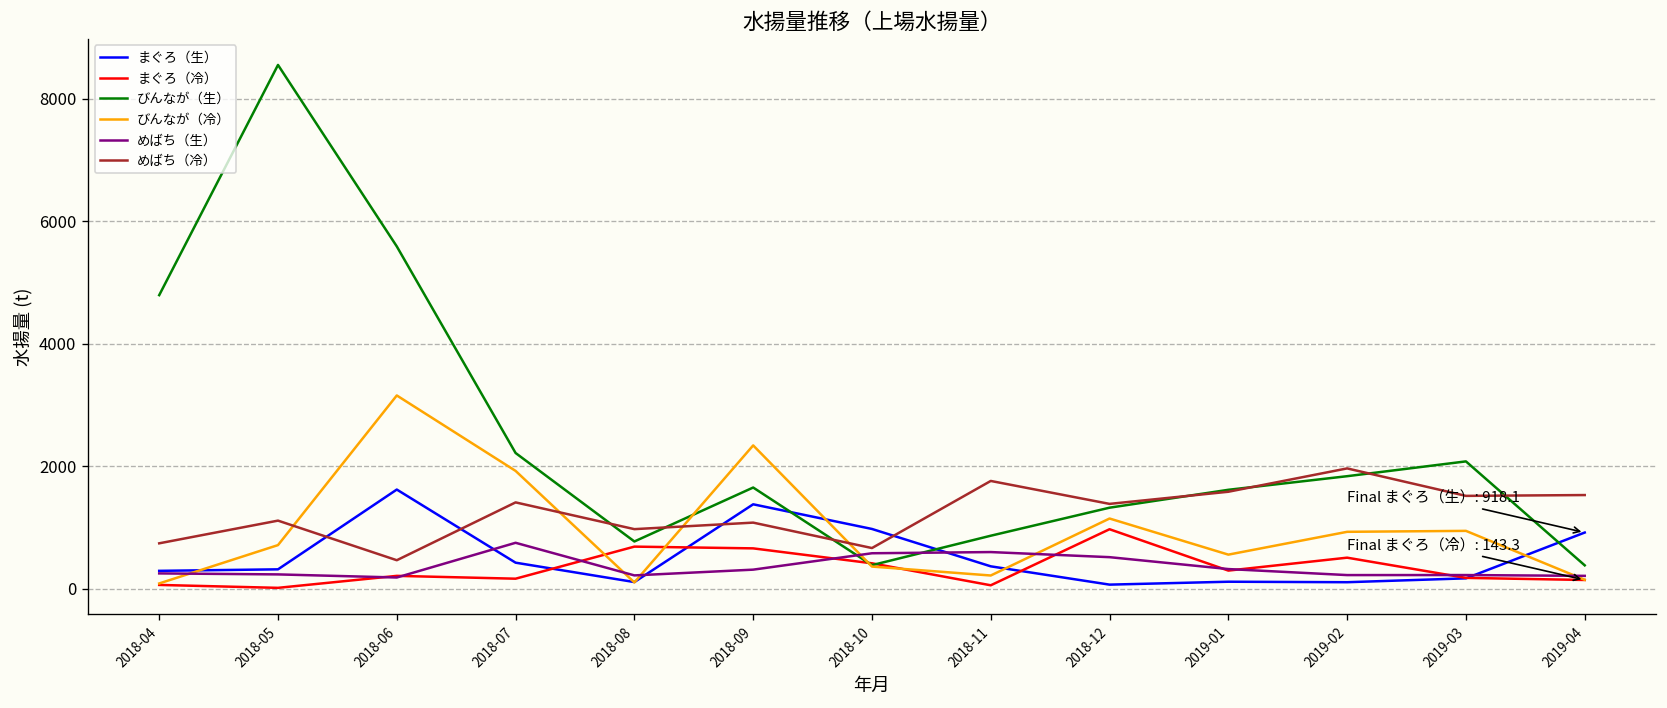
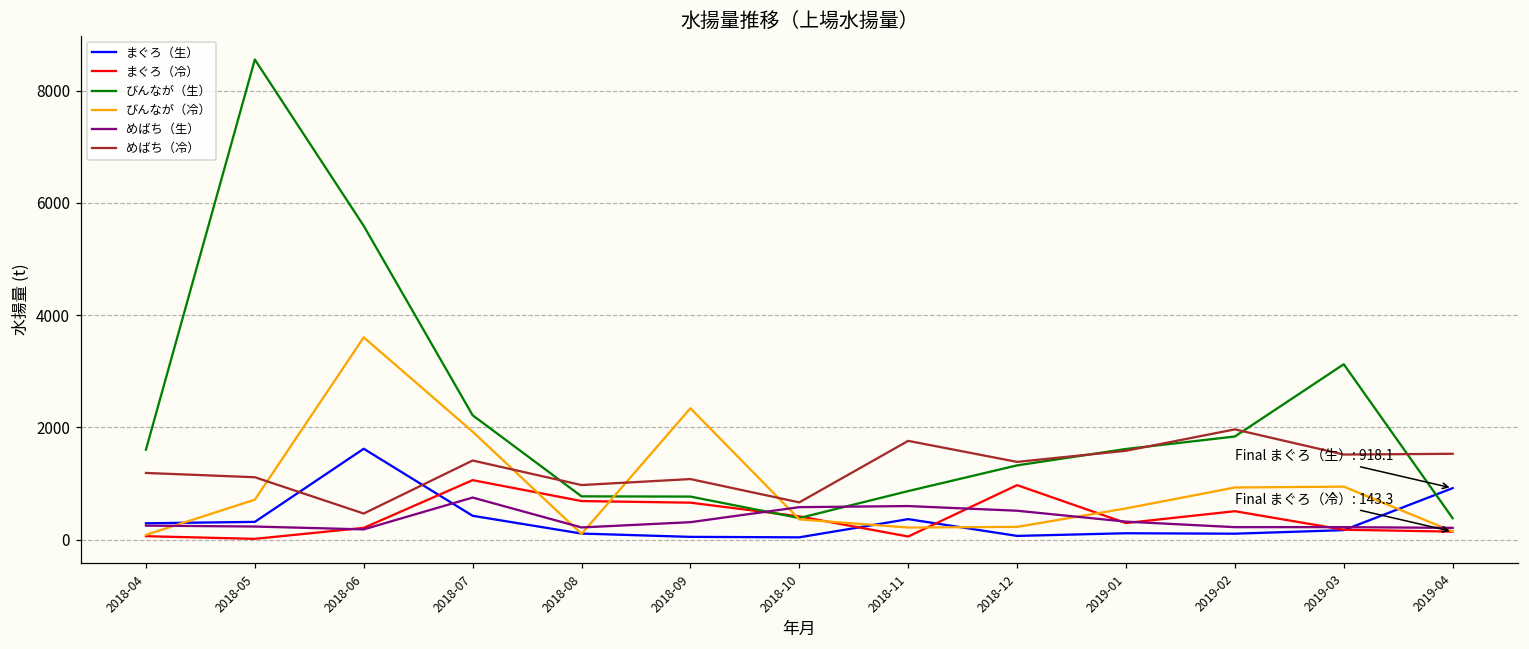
  {
    "まぐろ（生）": {
      "2018-05": 300,
      "2018-06": 1600,
      "2018-07": 400,
-     "2018-09": 1400,
-     "2018-10": 1000,
+     "2018-09": 100,
+     "2018-10": 0,
      "2018-11": 400,
      "2018-12": 100,
      "2019-01": 100,
      "2019-02": 100,
      "2019-04": 900
    },
    "まぐろ（冷）": {
      "2018-05": 0,
-     "2018-07": 200,
+     "2018-07": 1100,
      "2018-08": 700,
      "2018-09": 700,
      "2018-11": 100,
      "2018-12": 1000
    },
    "びんなが（生）": {
-     "2018-04": 4800,
+     "2018-04": 1600,
      "2018-05": 8600,
      "2018-06": 5600,
      "2018-07": 2200,
      "2018-08": 800,
-     "2018-09": 1700,
+     "2018-09": 800,
      "2018-11": 900,
      "2018-12": 1300,
      "2019-02": 1800,
-     "2019-03": 2100,
+     "2019-03": 3100,
      "2019-04": 400
    },
    "びんなが（冷）": {
      "2018-05": 700,
-     "2018-06": 3200,
+     "2018-06": 3600,
      "2018-07": 1900,
      "2018-09": 2300,
      "2018-11": 200,
-     "2018-12": 1100,
+     "2018-12": 200,
      "2019-01": 600
    },
    "めばち（生）": {
      "2018-05": 200,
      "2018-07": 800,
      "2018-08": 200,
      "2018-09": 300,
      "2018-10": 600,
      "2018-11": 600,
      "2018-12": 500,
      "2019-04": 200
    },
    "めばち（冷）": {
-     "2018-04": 700,
+     "2018-04": 1200,
      "2018-05": 1100,
      "2018-06": 500,
      "2018-07": 1400,
      "2018-08": 1000,
      "2018-09": 1100,
      "2018-10": 700,
      "2018-11": 1800,
      "2018-12": 1400,
      "2019-02": 2000,
      "2019-04": 1500
    }
  }
